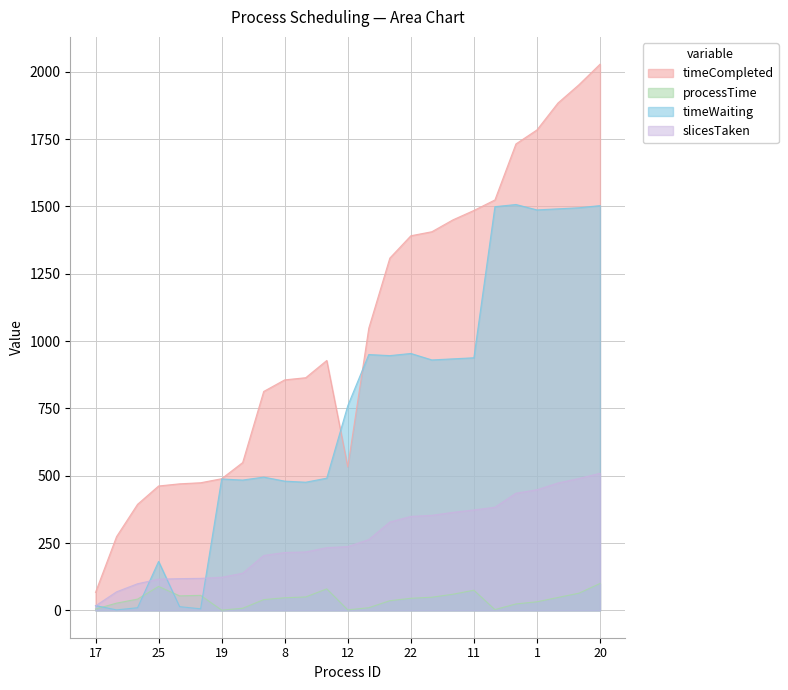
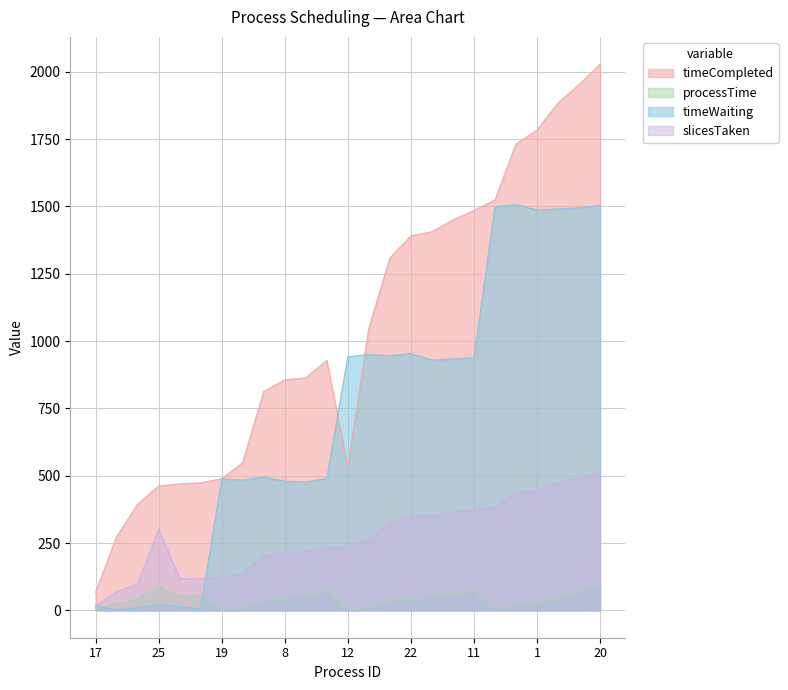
  {
    "timeCompleted": {
      "25": 460,
      "12": 530
    },
    "processTime": {
      "25": 90,
      "12": 0
    },
    "timeWaiting": {
-     "25": 180,
-     "12": 760
+     "25": 20,
+     "12": 940
    },
    "slicesTaken": {
-     "25": 120,
+     "25": 300,
      "12": 240
    }
  }
